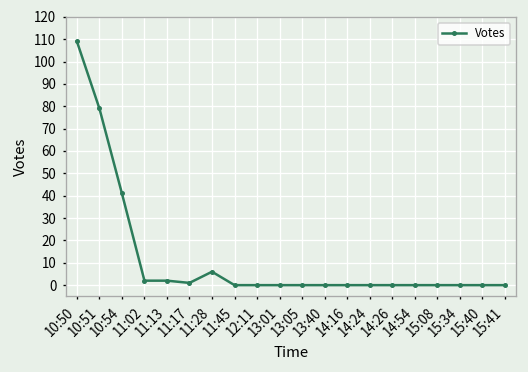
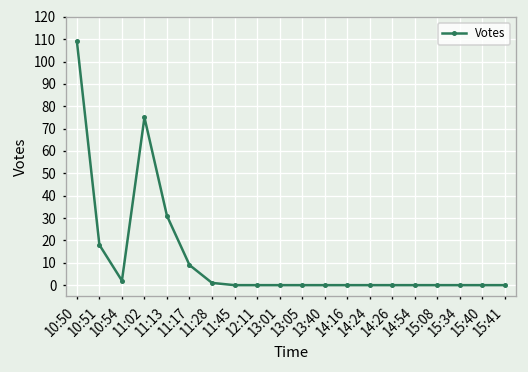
  {
    "10:50": 109,
-   "10:51": 79,
-   "10:54": 41,
-   "11:02": 2,
-   "11:13": 2,
-   "11:17": 1,
-   "11:28": 6,
+   "10:51": 18,
+   "10:54": 2,
+   "11:02": 75,
+   "11:13": 31,
+   "11:17": 9,
+   "11:28": 1,
    "11:45": 0,
    "12:11": 0,
    "13:01": 0,
    "13:05": 0,
    "13:40": 0,
    "14:16": 0,
    "14:24": 0,
    "14:26": 0,
    "14:54": 0,
    "15:08": 0,
    "15:34": 0,
    "15:40": 0,
    "15:41": 0
  }
